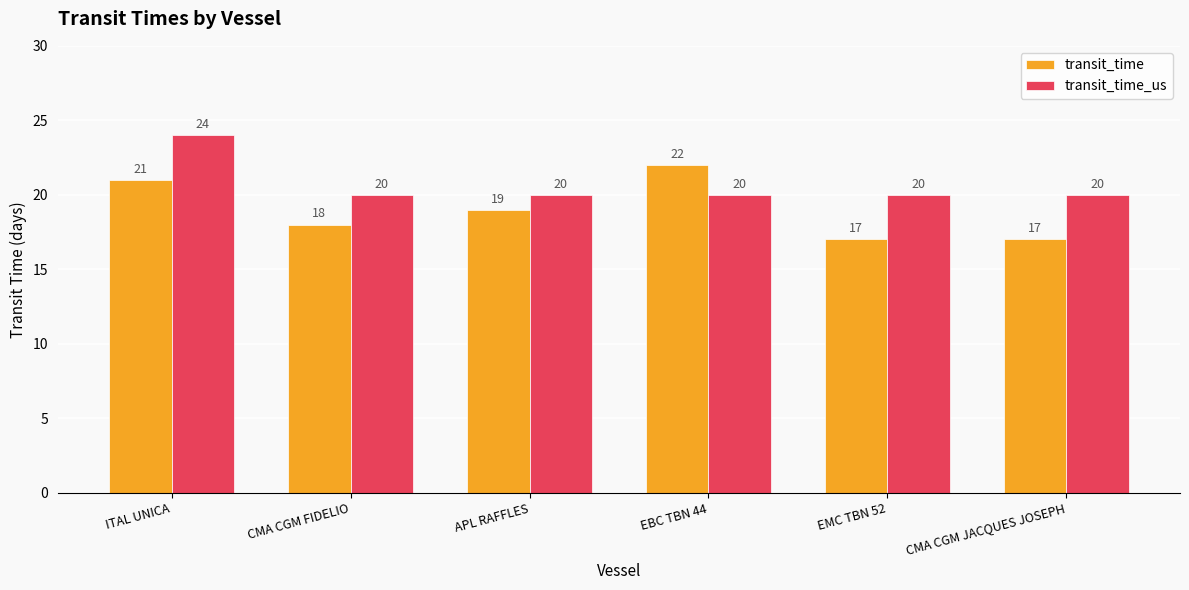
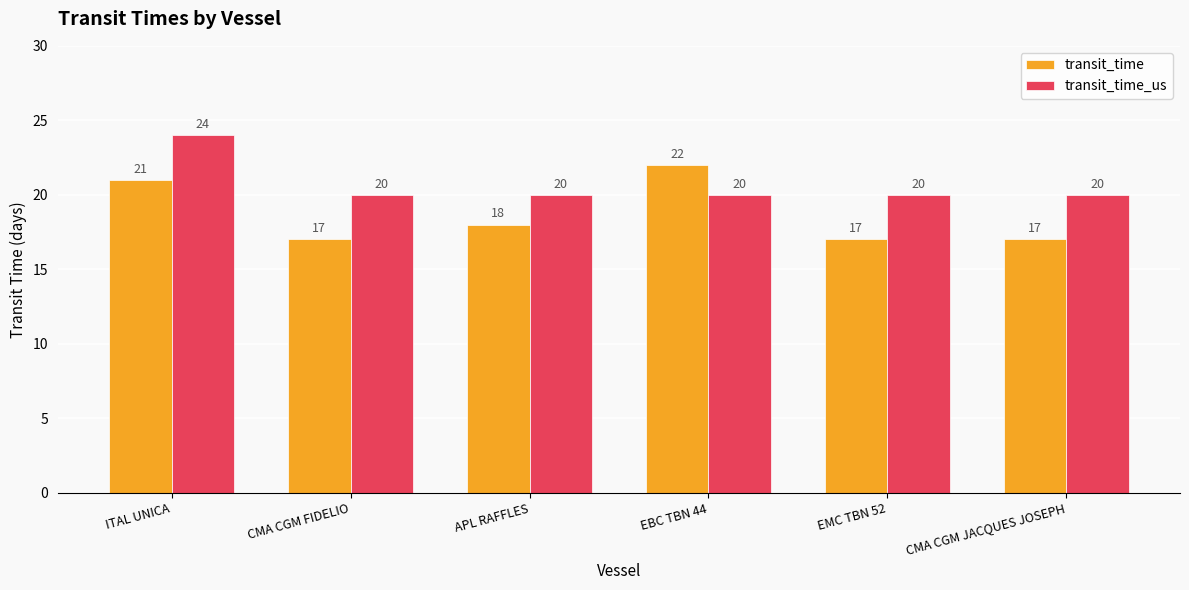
  {
    "transit_time": {
      "ITAL UNICA": 21,
-     "CMA CGM FIDELIO": 18,
-     "APL RAFFLES": 19,
+     "CMA CGM FIDELIO": 17,
+     "APL RAFFLES": 18,
      "EBC TBN 44": 22,
      "EMC TBN 52": 17,
      "CMA CGM JACQUES JOSEPH": 17
    },
    "transit_time_us": {
      "ITAL UNICA": 24,
      "CMA CGM FIDELIO": 20,
      "APL RAFFLES": 20,
      "EBC TBN 44": 20,
      "EMC TBN 52": 20,
      "CMA CGM JACQUES JOSEPH": 20
    }
  }
